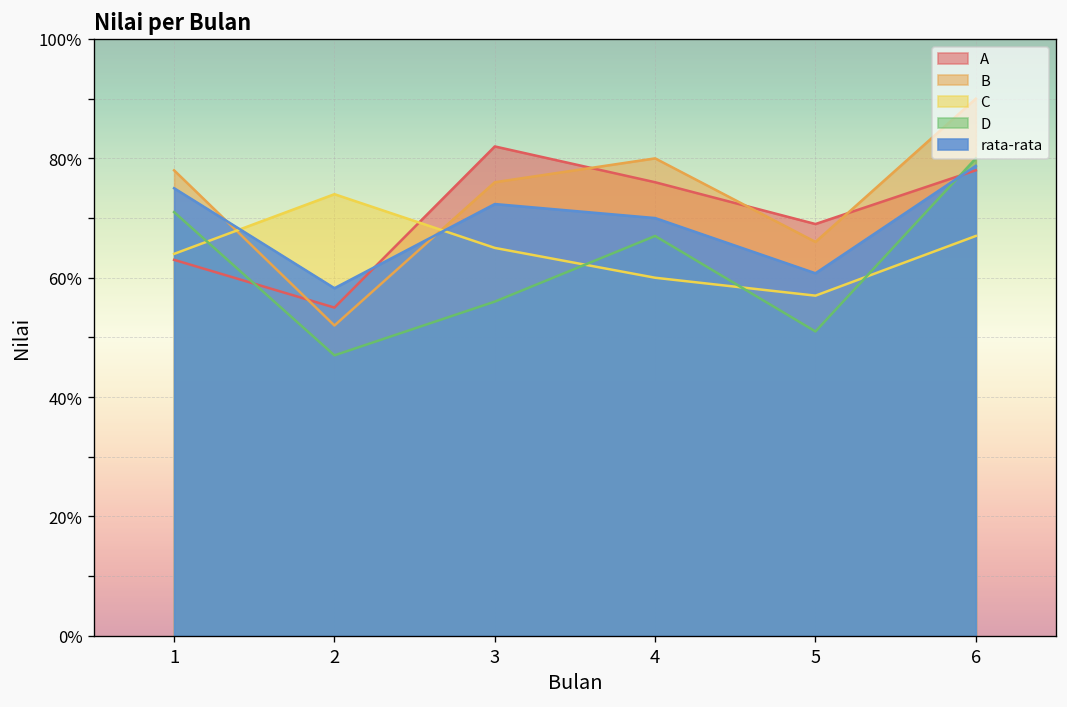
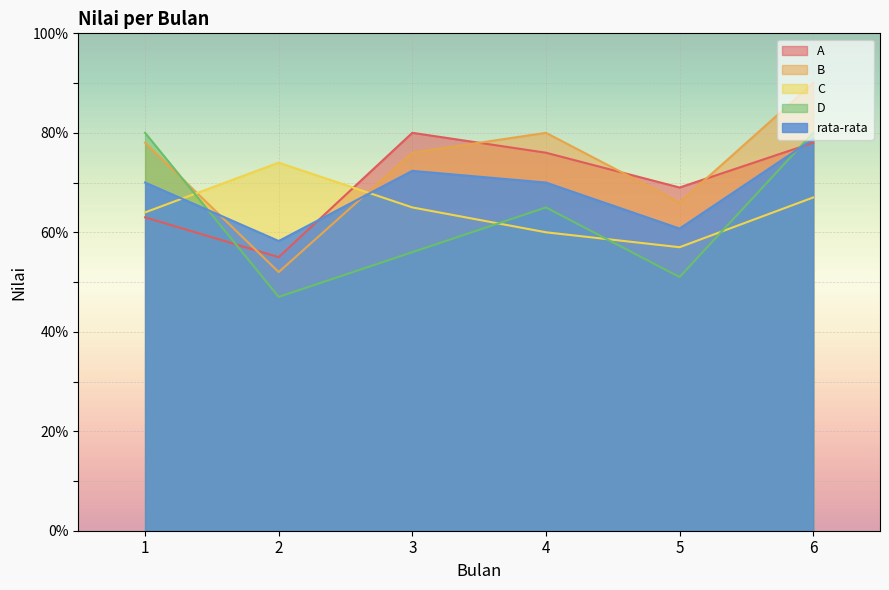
  {
    "A": {
      "1": "63%",
      "2": "55%",
-     "3": "82%",
+     "3": "80%",
      "4": "76%",
      "5": "69%",
      "6": "78%"
    },
    "D": {
-     "1": "71%",
+     "1": "80%",
      "2": "47%",
      "3": "56%",
-     "4": "67%",
+     "4": "65%",
      "5": "51%"
    },
    "rata-rata": {
-     "1": "75%",
+     "1": "70%",
      "2": "58%",
      "3": "72%",
      "4": "70%",
      "5": "61%"
    }
  }
